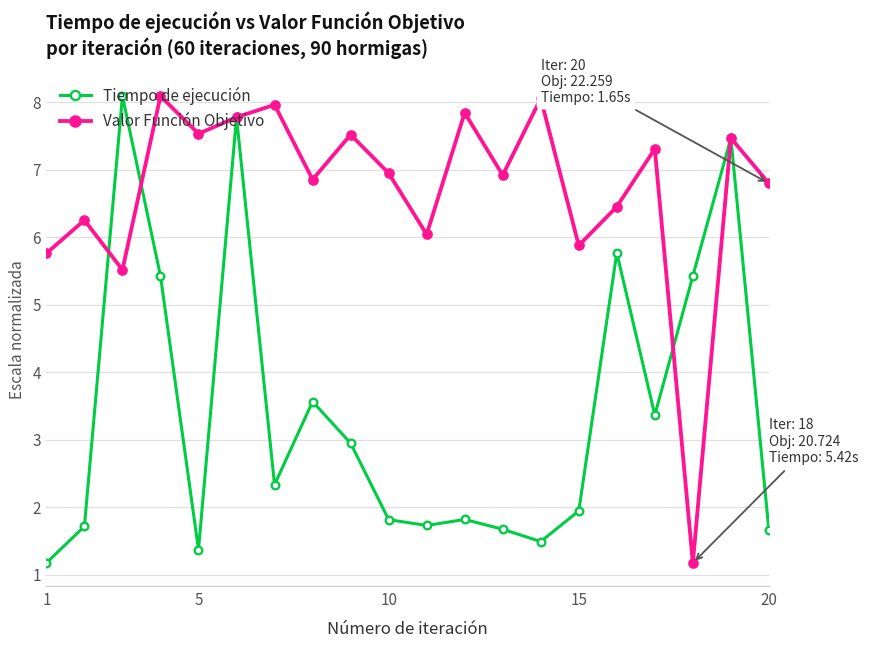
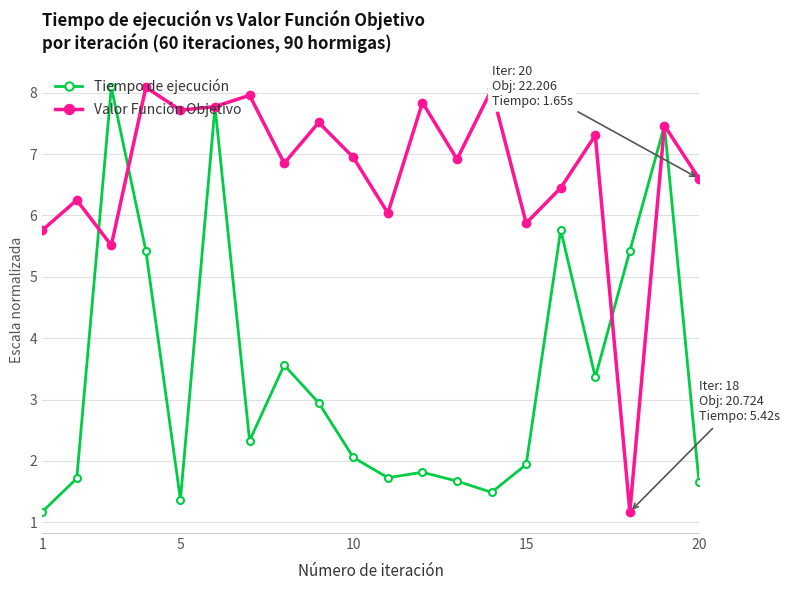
  {
    "Tiempo de ejecución": {
      "1": 1.2,
      "5": 1.4,
-     "10": 1.8,
+     "10": 2.1,
      "15": 1.9
    },
    "Valor Función Objetivo": {
-     "5": 7.5,
-     "20": 22.259
+     "5": 7.7,
+     "20": 22.206
    }
  }
